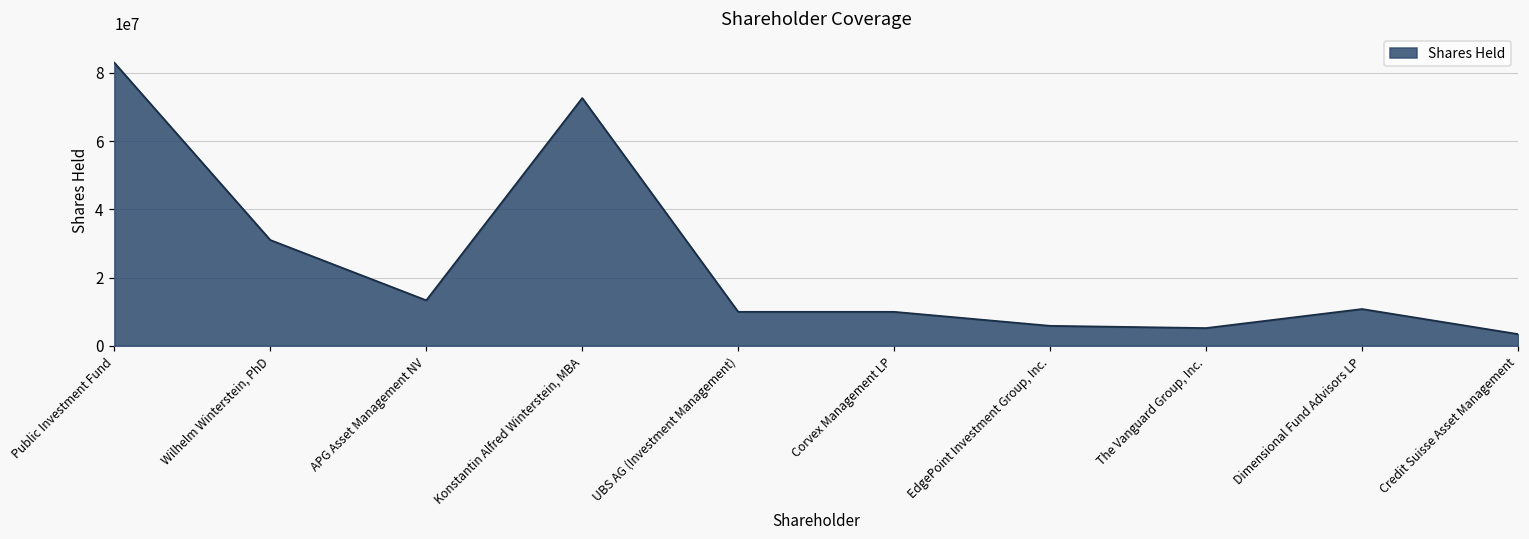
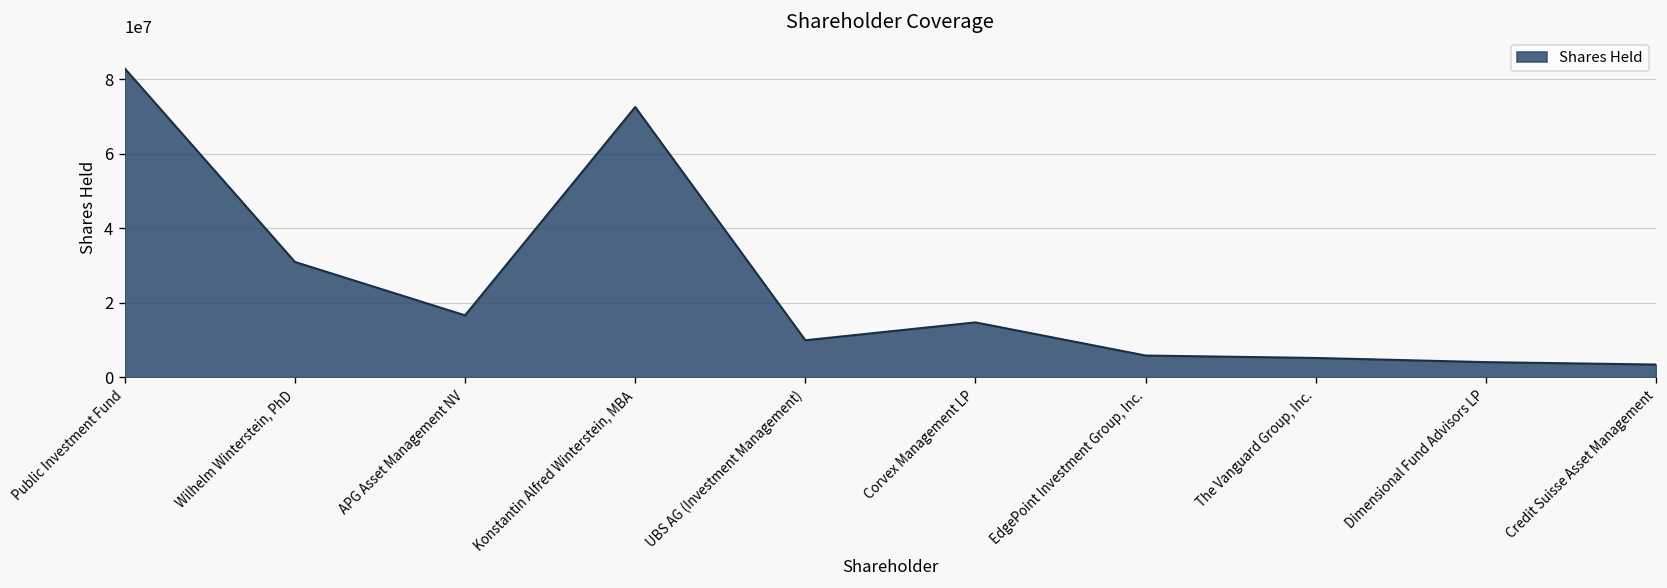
  {
    "Public Investment Fund": 83000000,
    "Wilhelm Winterstein, PhD": 31000000,
-   "APG Asset Management NV": 13000000,
+   "APG Asset Management NV": 17000000,
    "Konstantin Alfred Winterstein, MBA": 73000000,
    "UBS AG (Investment Management)": 10000000,
-   "Corvex Management LP": 10000000,
+   "Corvex Management LP": 15000000,
    "EdgePoint Investment Group, Inc.": 6000000,
    "The Vanguard Group, Inc.": 5000000,
-   "Dimensional Fund Advisors LP": 11000000,
+   "Dimensional Fund Advisors LP": 4000000,
    "Credit Suisse Asset Management": 3000000
  }
